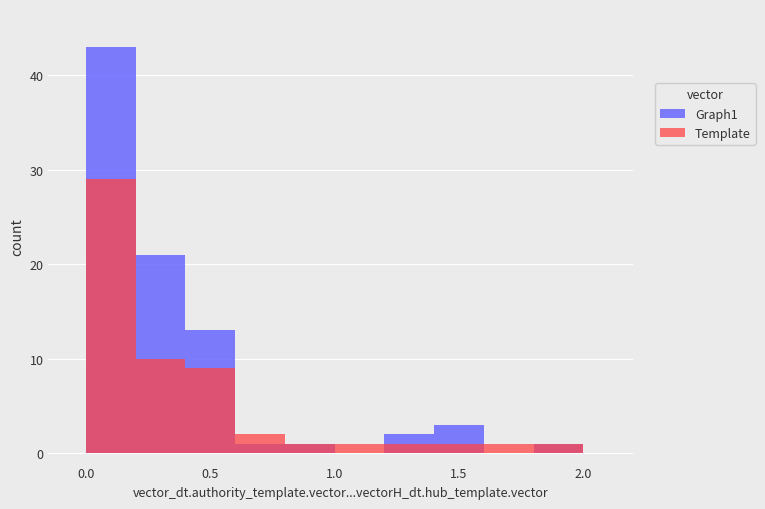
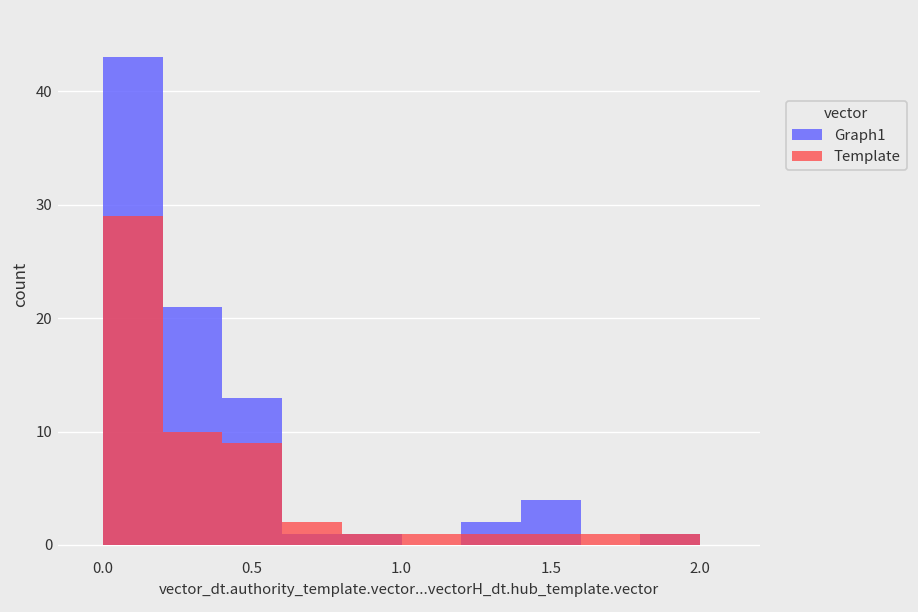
  {
    "Graph1": {
      "0.5": 13,
-     "1.5": 3
+     "1.5": 4
    }
  }
